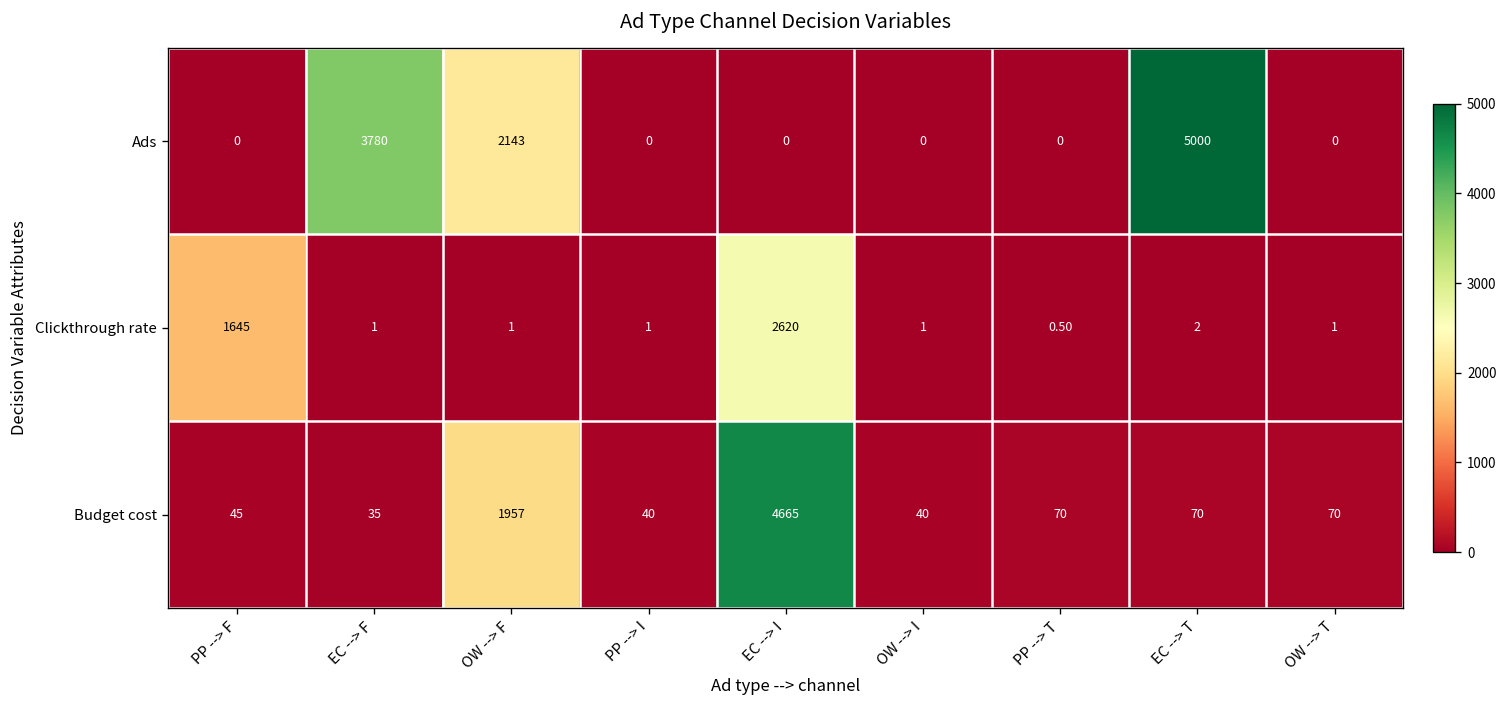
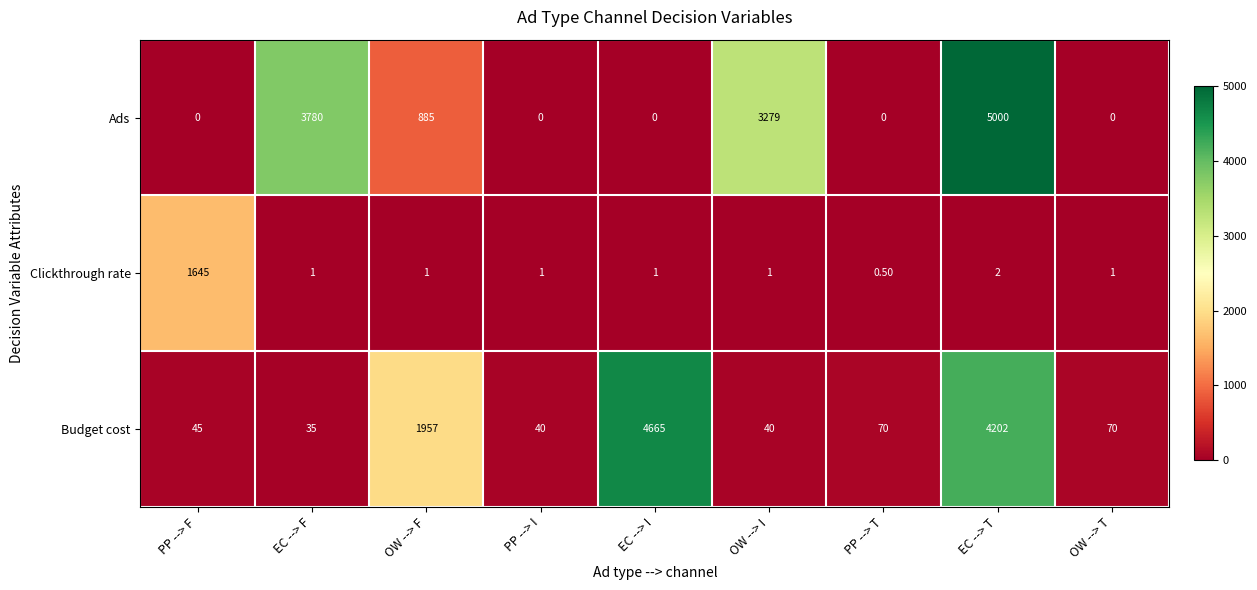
  {
    "Ads": {
      "PP --> F": 0,
      "EC --> F": 3780,
-     "OW --> F": 2143,
+     "OW --> F": 885,
      "PP --> I": 0,
      "EC --> I": 0,
-     "OW --> I": 0,
+     "OW --> I": 3279,
      "PP --> T": 0,
      "EC --> T": 5000,
      "OW --> T": 0
    },
    "Clickthrough rate": {
      "PP --> F": 1645,
      "EC --> F": 1,
      "OW --> F": 1,
      "PP --> I": 1,
-     "EC --> I": 2620,
+     "EC --> I": 1,
      "OW --> I": 1,
      "PP --> T": 0.50,
      "EC --> T": 2,
      "OW --> T": 1
    },
    "Budget cost": {
      "PP --> F": 45,
      "EC --> F": 35,
      "OW --> F": 1957,
      "PP --> I": 40,
      "EC --> I": 4665,
      "OW --> I": 40,
      "PP --> T": 70,
-     "EC --> T": 70,
+     "EC --> T": 4202,
      "OW --> T": 70
    }
  }
